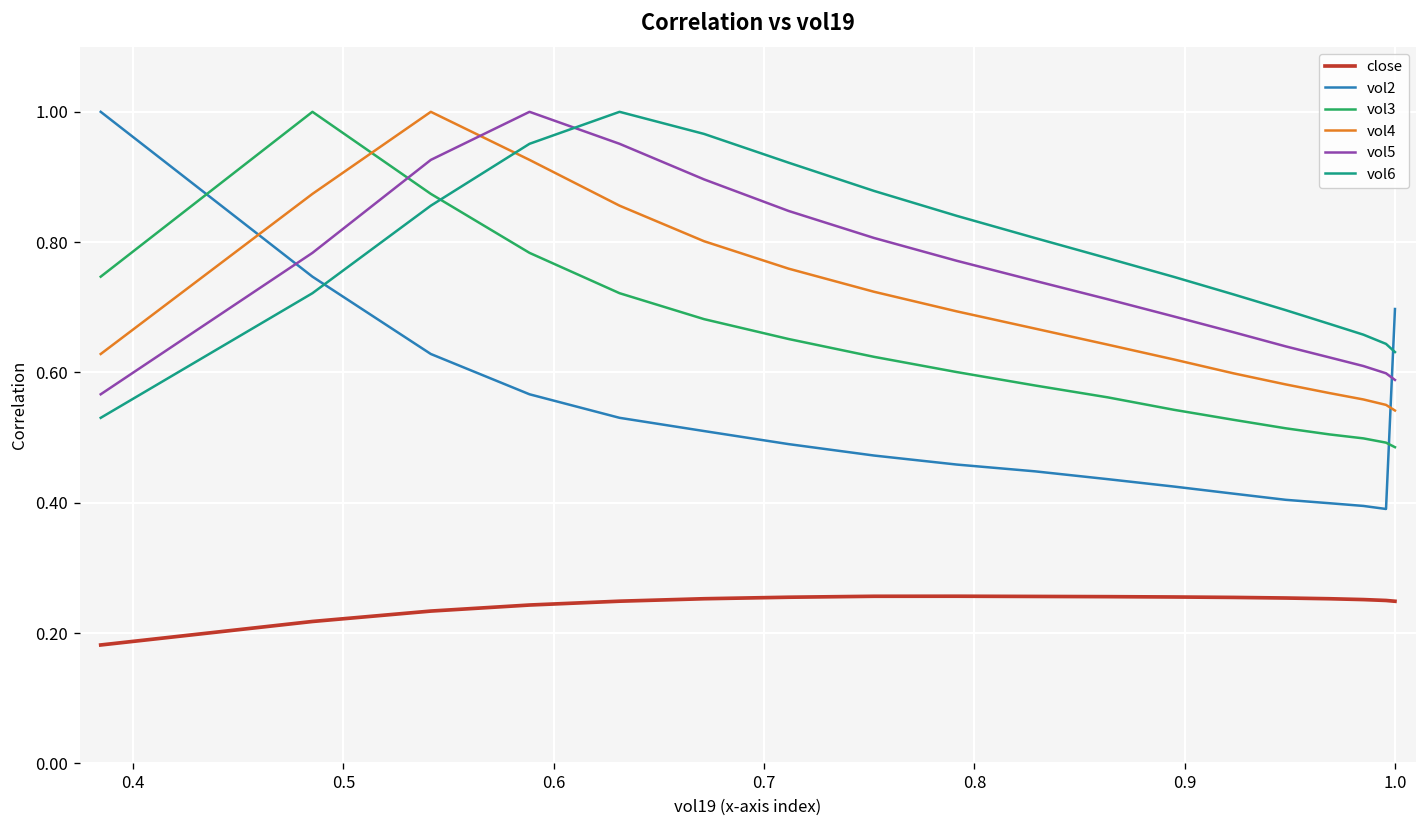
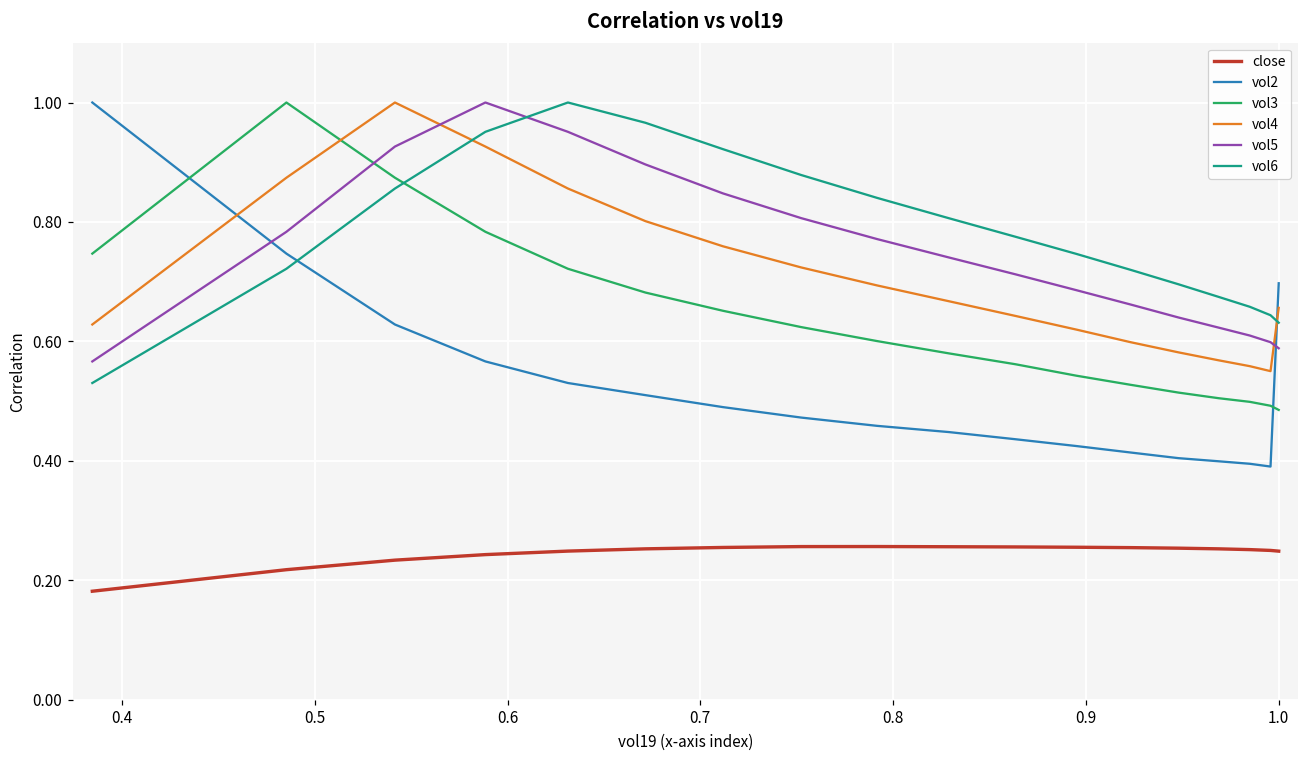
  {
    "close": {
      "1.0": 0.25
    },
    "vol2": {
      "1.0": 0.70
    },
    "vol4": {
-     "1.0": 0.54
+     "1.0": 0.66
    },
    "vol5": {
      "1.0": 0.59
    }
  }
